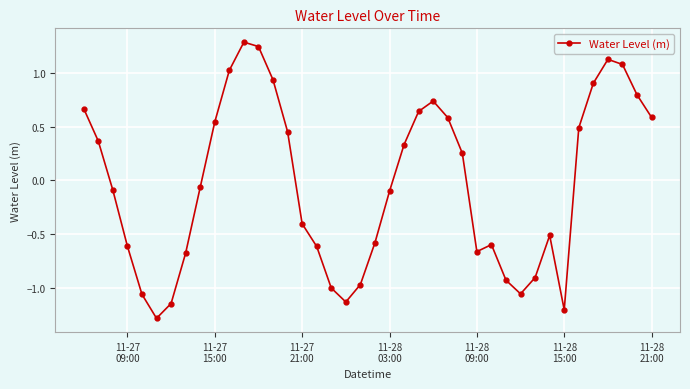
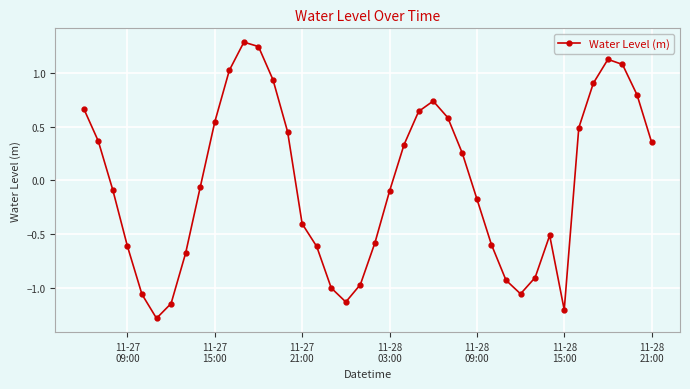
  {
    "11-27 09:00": -0.61,
    "11-27 15:00": 0.54,
    "11-27 21:00": -0.40,
    "11-28 03:00": -0.10,
-   "11-28 09:00": -0.66,
+   "11-28 09:00": -0.17,
    "11-28 15:00": -1.21,
-   "11-28 21:00": 0.59
+   "11-28 21:00": 0.36
  }
